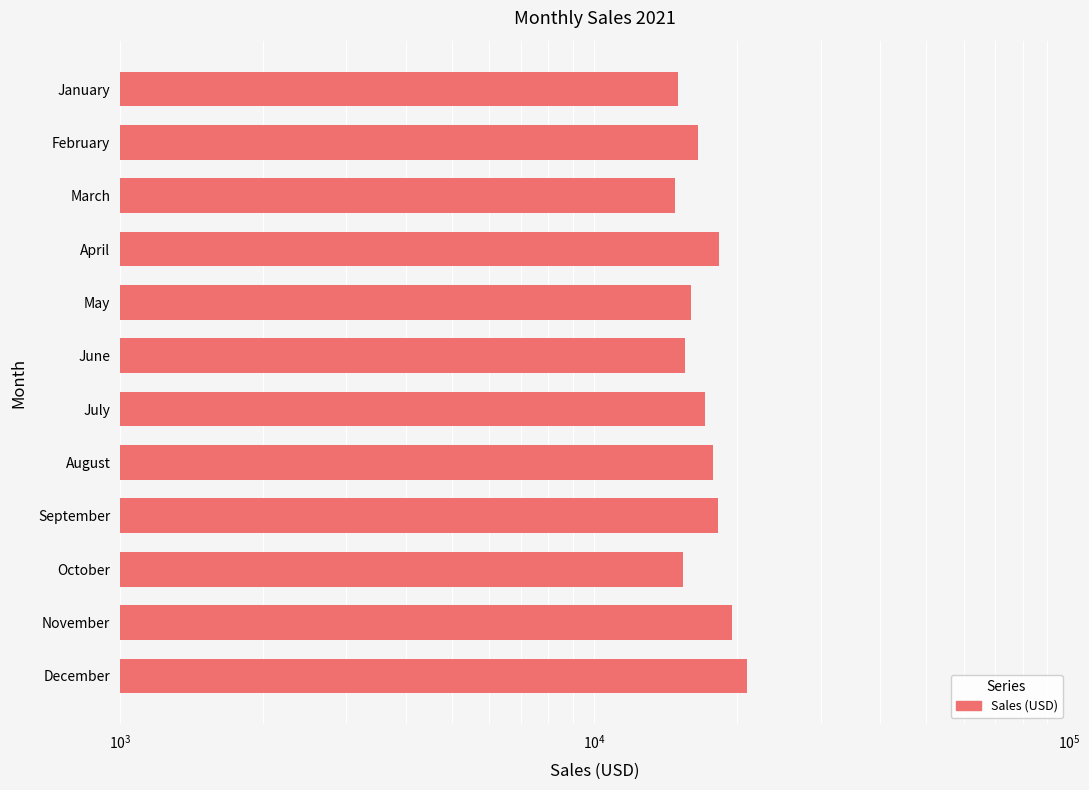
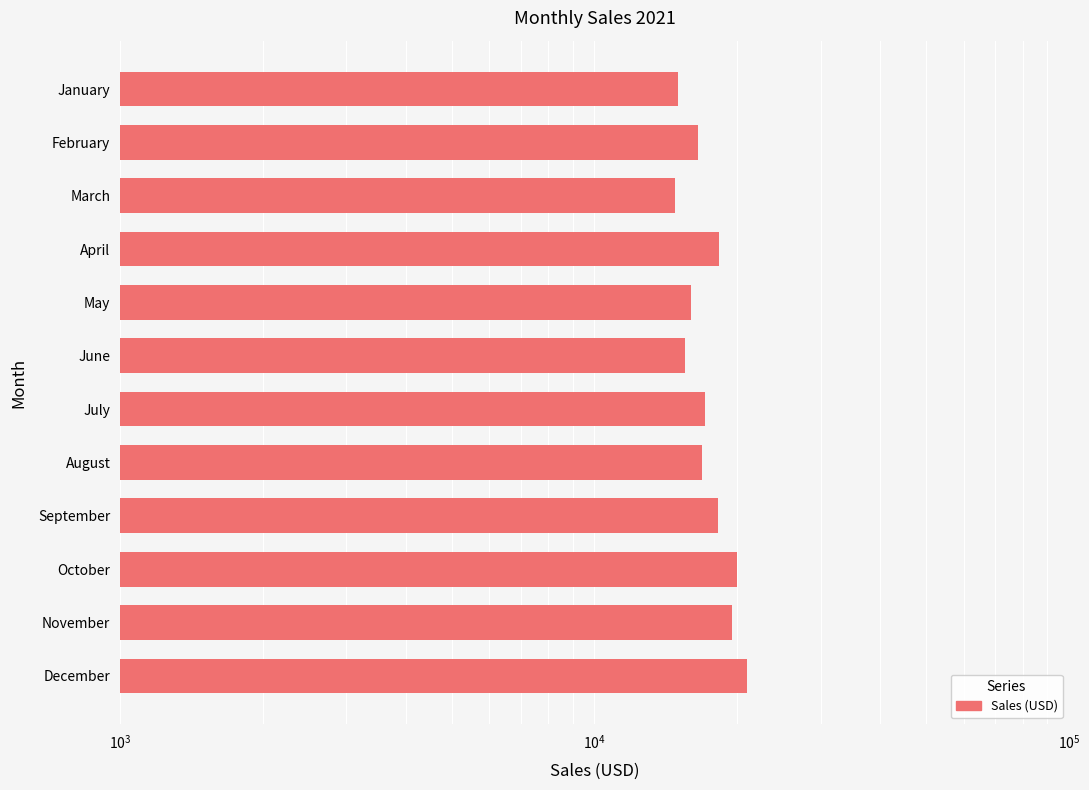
  {
    "January": 15000,
    "February": 16500,
    "March": 14800,
    "April": 18300,
    "May": 16000,
    "June": 15500,
    "July": 17100,
-   "August": 17800,
+   "August": 16900,
    "September": 18200,
-   "October": 15400,
+   "October": 20000,
    "November": 19500,
    "December": 21000
  }
